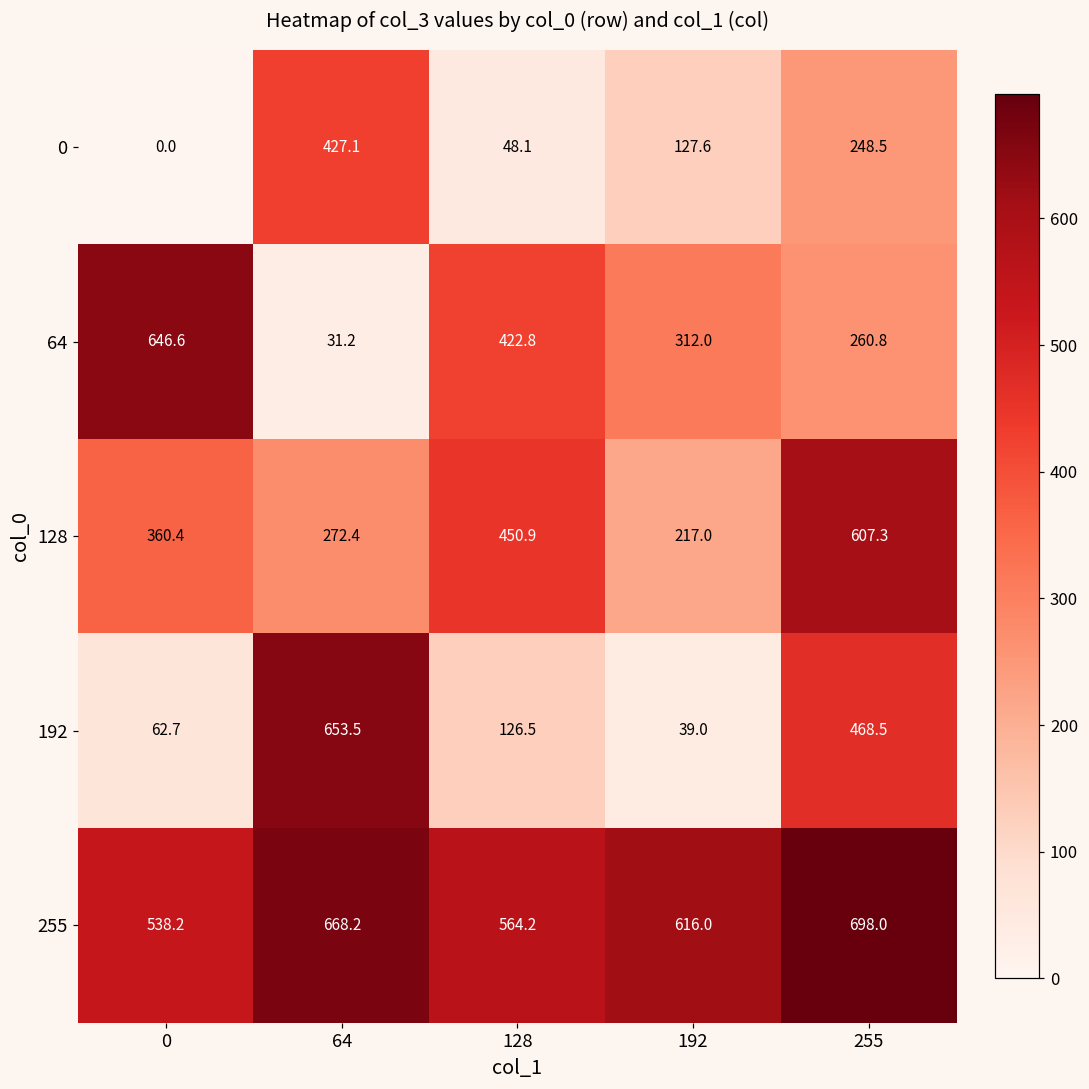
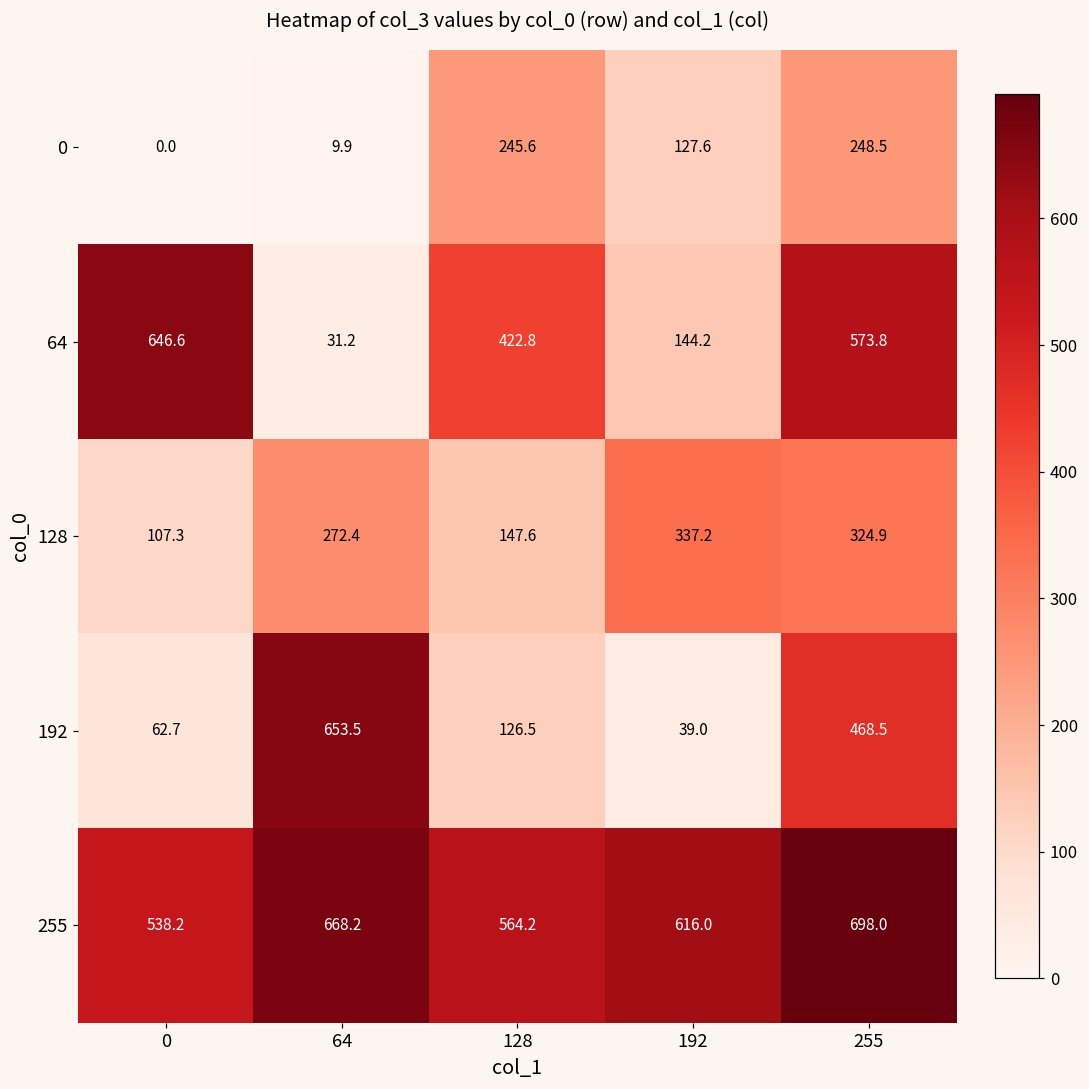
  {
    "0": {
      "0": 0.0,
-     "64": 427.1,
-     "128": 48.1,
+     "64": 9.9,
+     "128": 245.6,
      "192": 127.6,
      "255": 248.5
    },
    "64": {
      "0": 646.6,
      "64": 31.2,
      "128": 422.8,
-     "192": 312.0,
-     "255": 260.8
+     "192": 144.2,
+     "255": 573.8
    },
    "128": {
-     "0": 360.4,
+     "0": 107.3,
      "64": 272.4,
-     "128": 450.9,
-     "192": 217.0,
-     "255": 607.3
+     "128": 147.6,
+     "192": 337.2,
+     "255": 324.9
    },
    "192": {
      "0": 62.7,
      "64": 653.5,
      "128": 126.5,
      "192": 39.0,
      "255": 468.5
    },
    "255": {
      "0": 538.2,
      "64": 668.2,
      "128": 564.2,
      "192": 616.0,
      "255": 698.0
    }
  }
